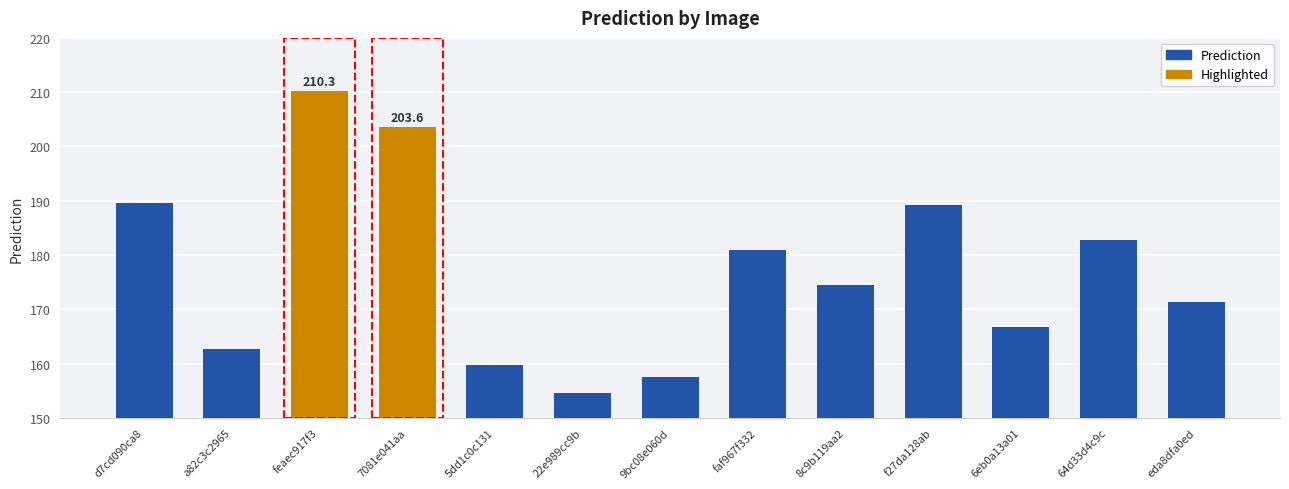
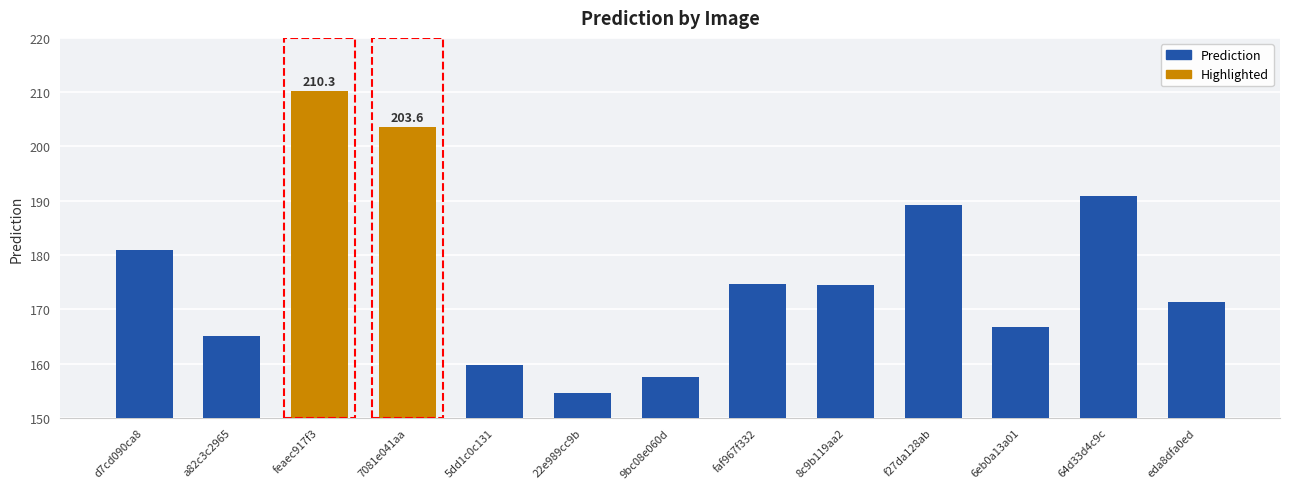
  {
-   "d7cd090ca8": 190,
-   "a82c3c2965": 163,
+   "d7cd090ca8": 181,
+   "a82c3c2965": 165,
    "5dd1c0c131": 160,
    "22e989cc9b": 154,
    "9bc08e060d": 158,
-   "faf967f332": 181,
+   "faf967f332": 175,
    "8c9b119aa2": 175,
    "f27da128ab": 189,
    "6eb0a13a01": 167,
-   "64d33d4c9c": 183,
+   "64d33d4c9c": 191,
    "eda8dfa0ed": 171
  }
